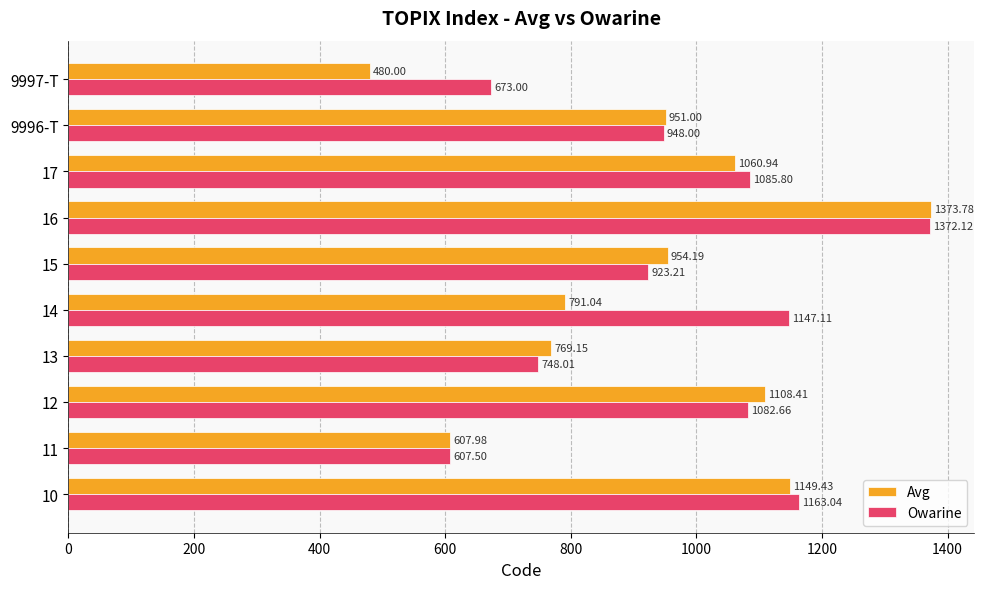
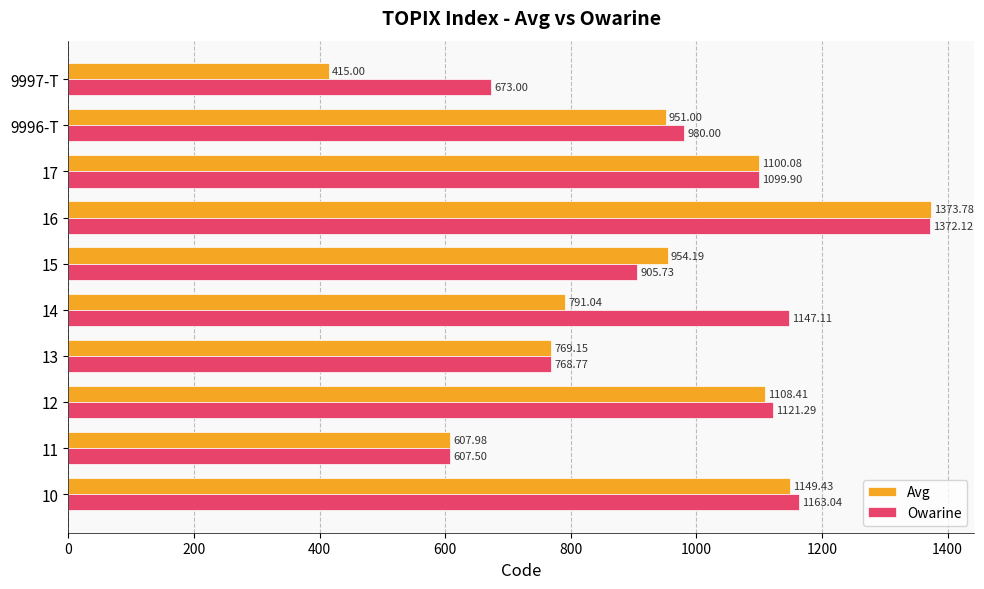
  {
    "Avg": {
-     "9997-T": 480.00,
+     "9997-T": 415.00,
      "9996-T": 951.00,
-     "17": 1060.94,
+     "17": 1100.08,
      "16": 1373.78,
      "15": 954.19,
      "14": 791.04,
      "13": 769.15,
      "12": 1108.41,
      "11": 607.98,
      "10": 1149.43
    },
    "Owarine": {
      "9997-T": 673.00,
-     "9996-T": 948.00,
-     "17": 1085.80,
+     "9996-T": 980.00,
+     "17": 1099.90,
      "16": 1372.12,
-     "15": 923.21,
+     "15": 905.73,
      "14": 1147.11,
-     "13": 748.01,
-     "12": 1082.66,
+     "13": 768.77,
+     "12": 1121.29,
      "11": 607.50,
      "10": 1163.04
    }
  }
